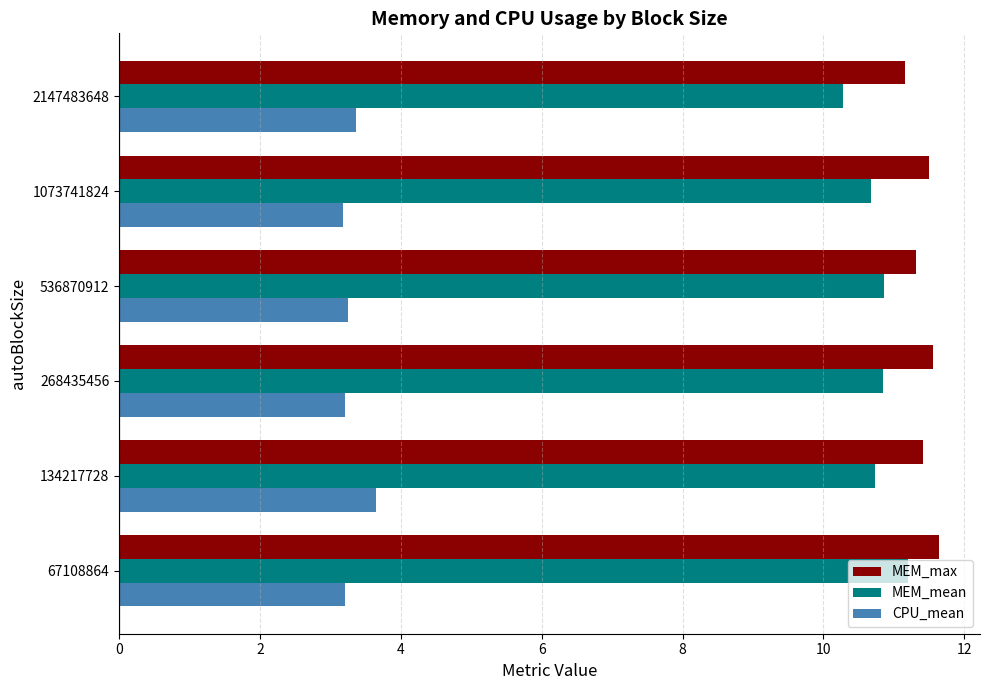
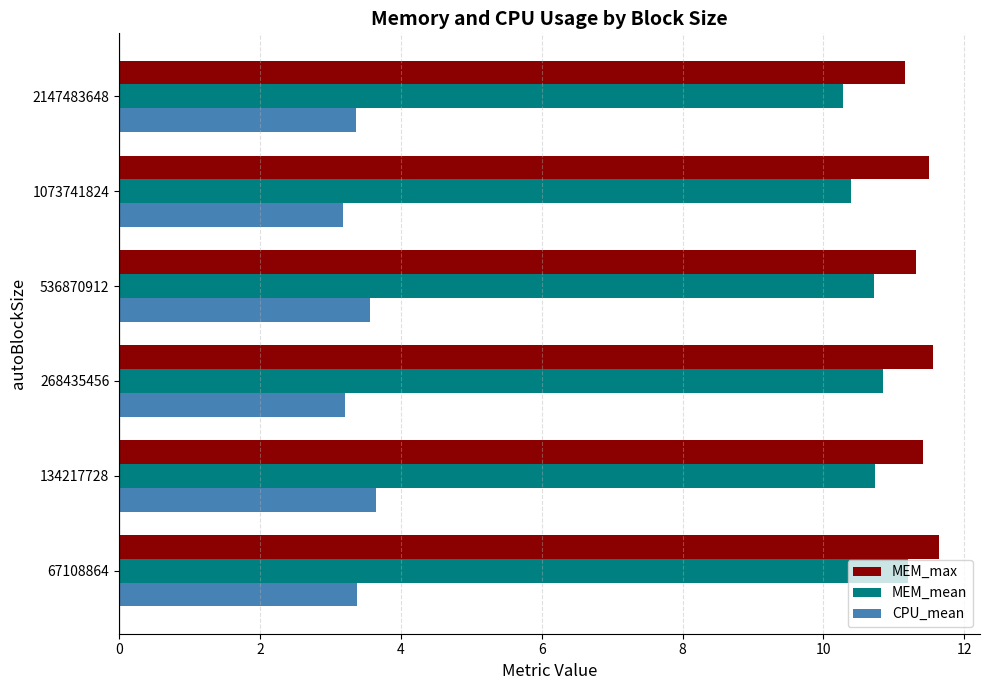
  {
    "MEM_max": {
      "2147483648": 11.2,
      "1073741824": 11.5,
      "536870912": 11.3,
      "268435456": 11.6,
      "134217728": 11.4,
      "67108864": 11.6
    },
    "MEM_mean": {
      "2147483648": 10.3,
-     "1073741824": 10.7,
-     "536870912": 10.9,
+     "1073741824": 10.4,
+     "536870912": 10.7,
      "268435456": 10.8,
      "134217728": 10.7
    },
    "CPU_mean": {
      "2147483648": 3.4,
      "1073741824": 3.2,
-     "536870912": 3.3,
+     "536870912": 3.6,
      "268435456": 3.2,
      "134217728": 3.6,
-     "67108864": 3.2
+     "67108864": 3.4
    }
  }
